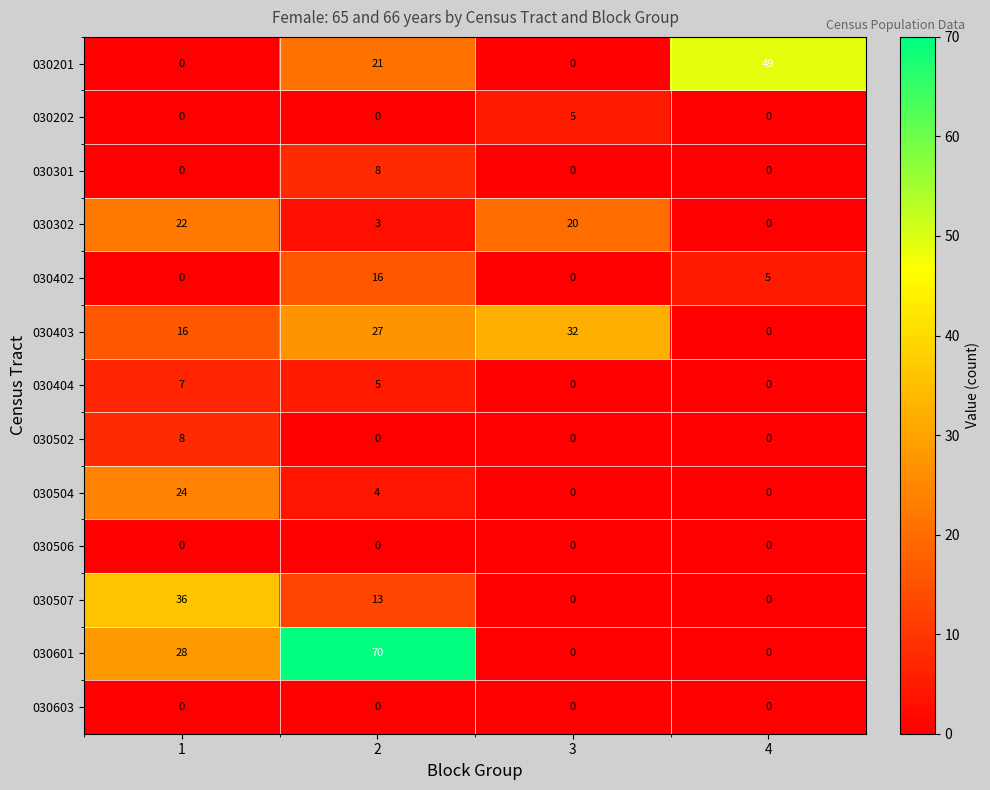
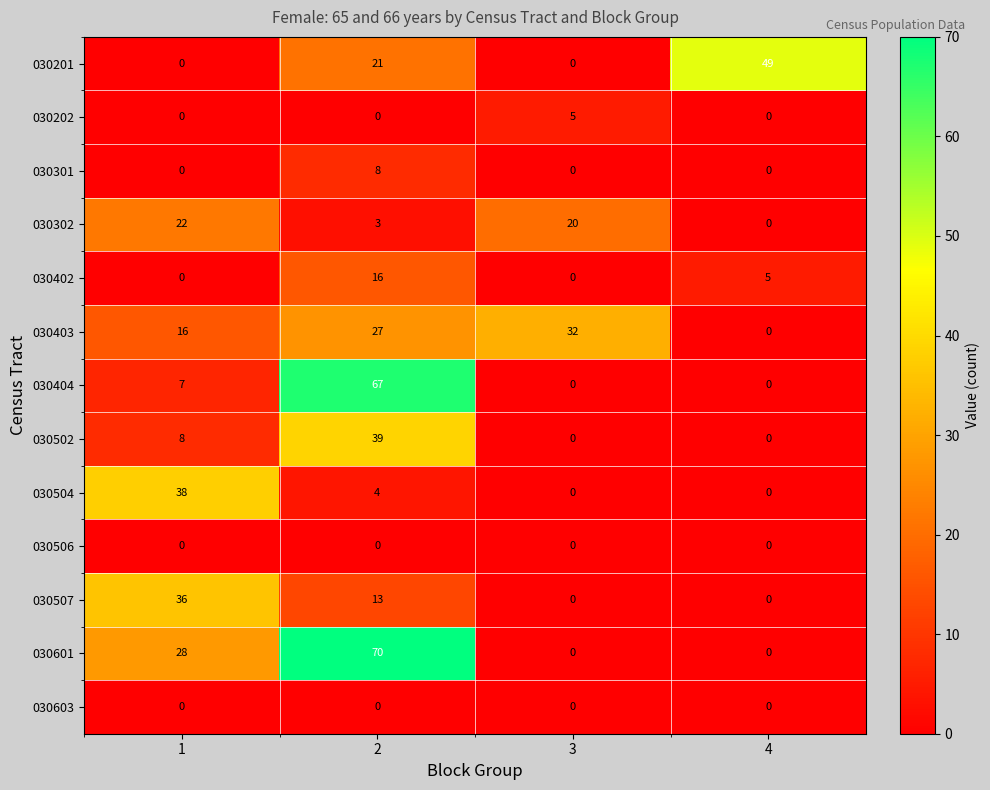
  {
    "030201": {
      "1": 0,
      "2": 21,
      "3": 0,
      "4": 49
    },
    "030202": {
      "1": 0,
      "2": 0,
      "3": 5,
      "4": 0
    },
    "030301": {
      "1": 0,
      "2": 8,
      "3": 0,
      "4": 0
    },
    "030302": {
      "1": 22,
      "2": 3,
      "3": 20,
      "4": 0
    },
    "030402": {
      "1": 0,
      "2": 16,
      "3": 0,
      "4": 5
    },
    "030403": {
      "1": 16,
      "2": 27,
      "3": 32,
      "4": 0
    },
    "030404": {
      "1": 7,
-     "2": 5,
+     "2": 67,
      "3": 0,
      "4": 0
    },
    "030502": {
      "1": 8,
-     "2": 0,
+     "2": 39,
      "3": 0,
      "4": 0
    },
    "030504": {
-     "1": 24,
+     "1": 38,
      "2": 4,
      "3": 0,
      "4": 0
    },
    "030506": {
      "1": 0,
      "2": 0,
      "3": 0,
      "4": 0
    },
    "030507": {
      "1": 36,
      "2": 13,
      "3": 0,
      "4": 0
    },
    "030601": {
      "1": 28,
      "2": 70,
      "3": 0,
      "4": 0
    },
    "030603": {
      "1": 0,
      "2": 0,
      "3": 0,
      "4": 0
    }
  }
